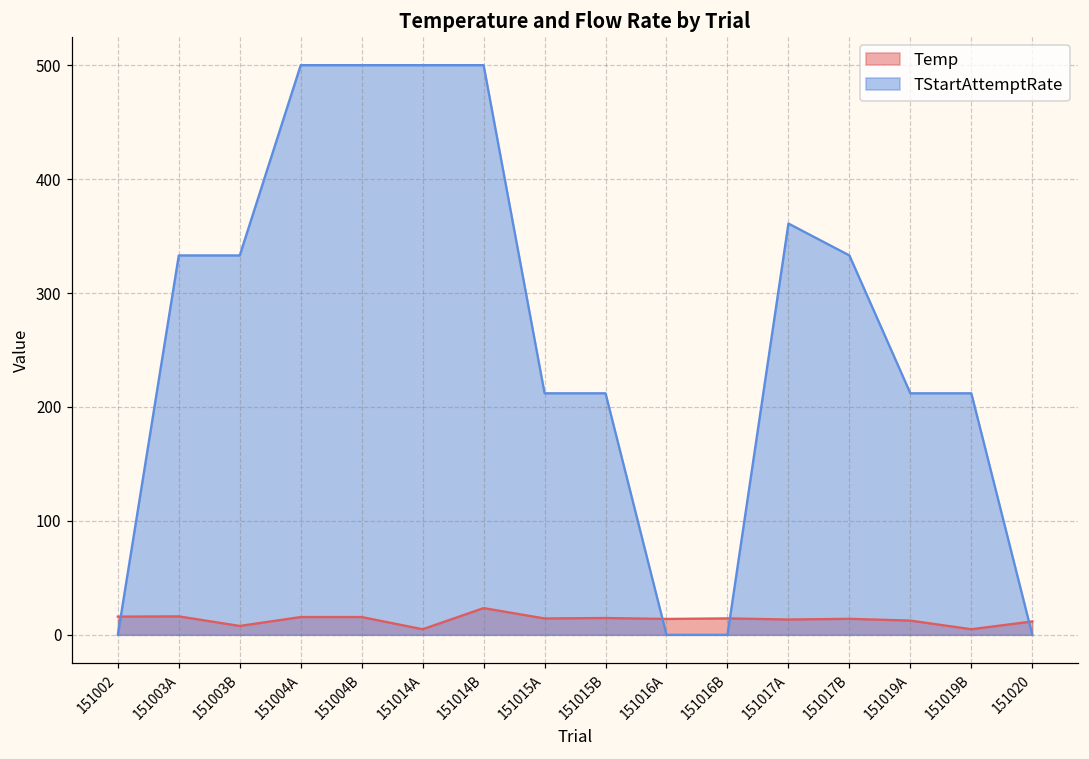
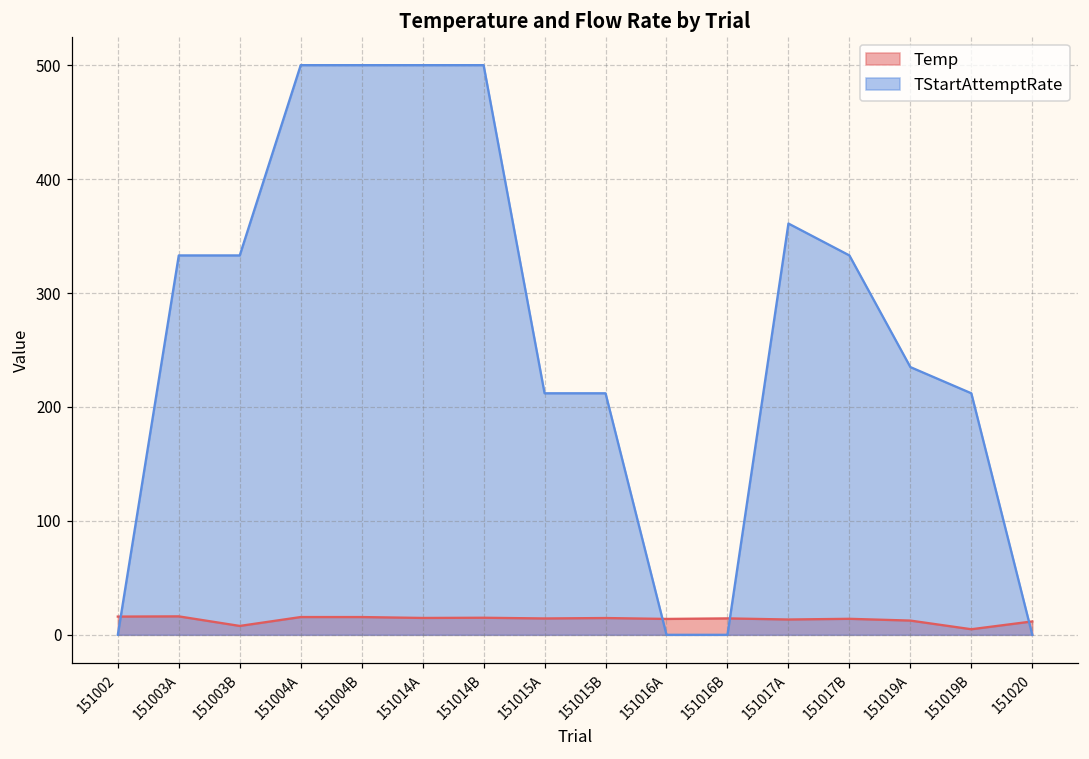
  {
    "Temp": {
      "151002": 16,
      "151003A": 16,
      "151003B": 8,
      "151004A": 16,
      "151004B": 16,
-     "151014A": 5,
-     "151014B": 23,
+     "151014A": 15,
+     "151014B": 15,
      "151015A": 14,
      "151015B": 15,
      "151016A": 14,
      "151016B": 14,
      "151017A": 13,
      "151017B": 14,
      "151019A": 13,
      "151019B": 5,
      "151020": 12
    },
    "TStartAttemptRate": {
      "151002": 0,
      "151003A": 333,
      "151003B": 333,
      "151004A": 500,
      "151004B": 500,
      "151014A": 500,
      "151014B": 500,
      "151015A": 212,
      "151015B": 212,
      "151016A": 0,
      "151016B": 0,
      "151017A": 361,
      "151017B": 333,
-     "151019A": 212,
+     "151019A": 235,
      "151019B": 212,
      "151020": 0
    }
  }
